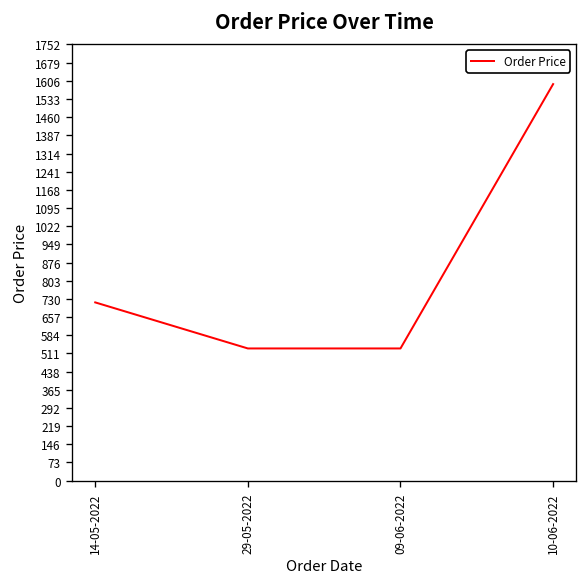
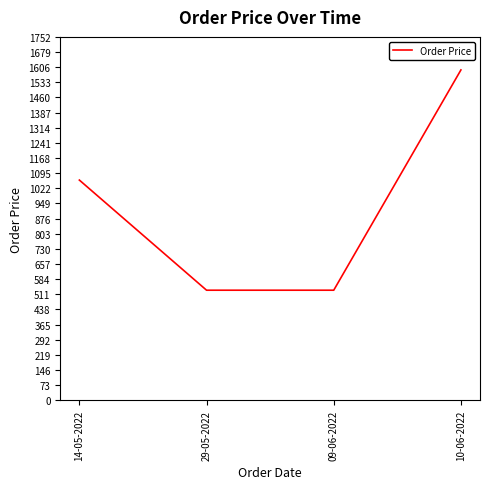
  {
-   "14-05-2022": 720,
+   "14-05-2022": 1060,
    "29-05-2022": 530,
    "09-06-2022": 530,
    "10-06-2022": 1590
  }
